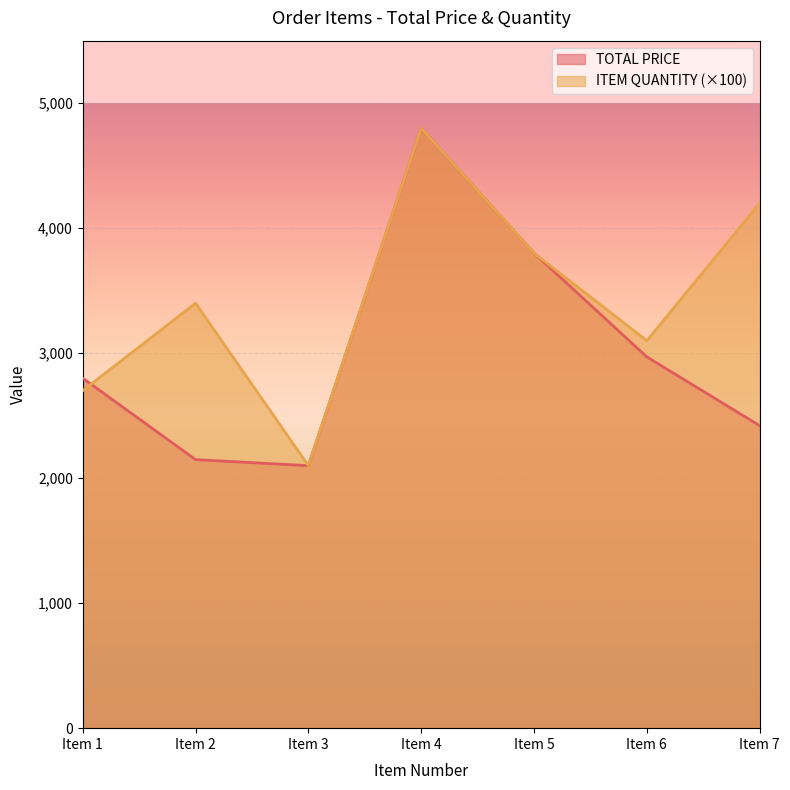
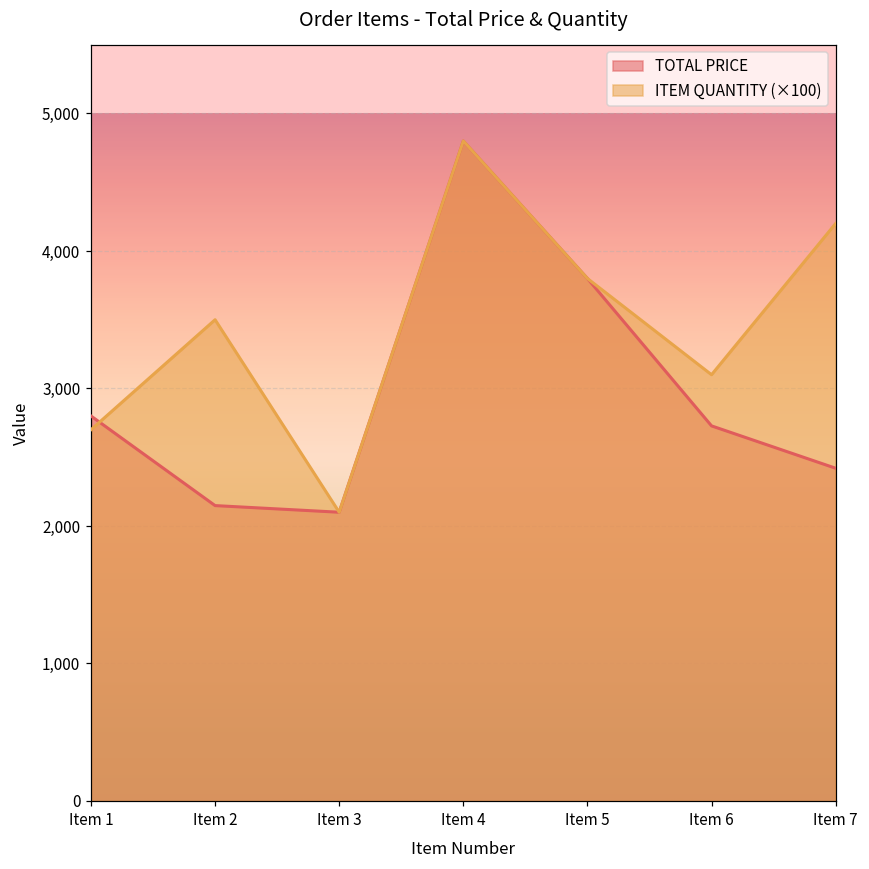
  {
    "TOTAL PRICE": {
      "Item 1": "2,800",
      "Item 2": "2,150",
-     "Item 6": "2,970",
+     "Item 6": "2,730",
      "Item 7": "2,420"
    },
    "ITEM QUANTITY (×100)": {
      "Item 1": "2,700",
-     "Item 2": "3,400",
+     "Item 2": "3,500",
      "Item 6": "3,100",
      "Item 7": "4,200"
    }
  }
